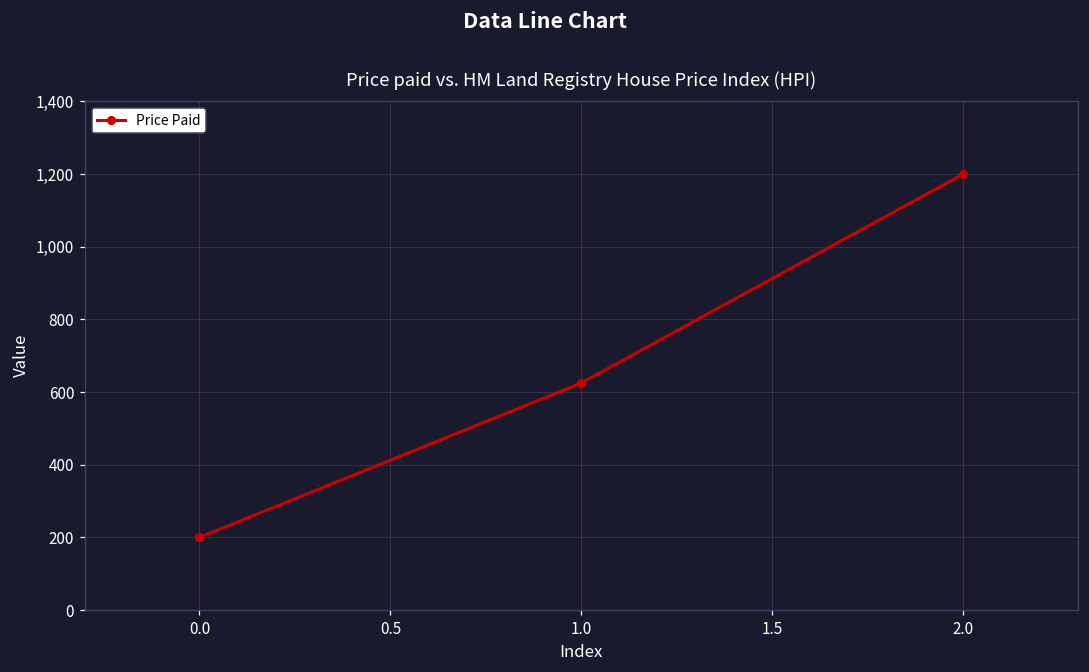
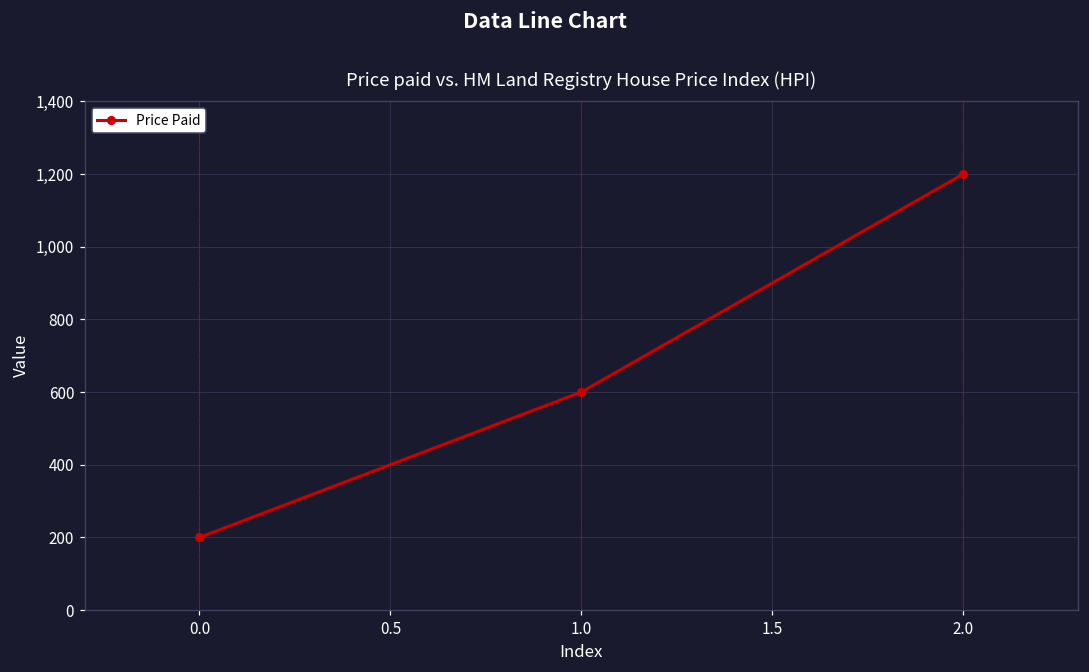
  {
    "0.0": "200",
-   "1.0": "630",
+   "1.0": "600",
    "2.0": "1,200"
  }
